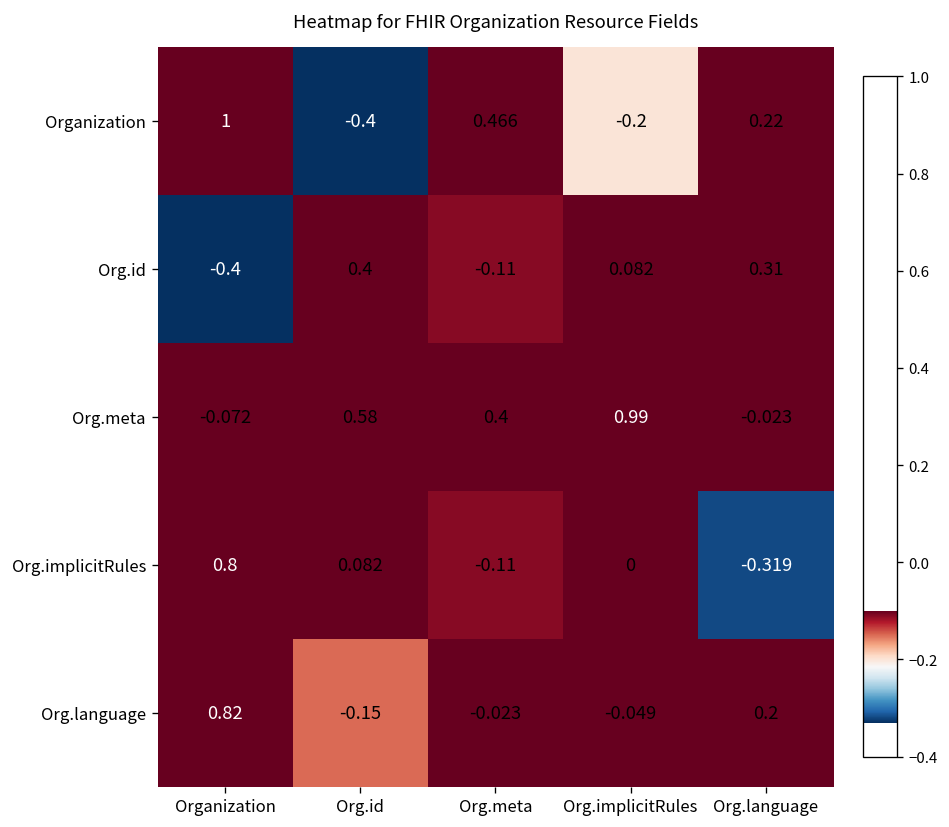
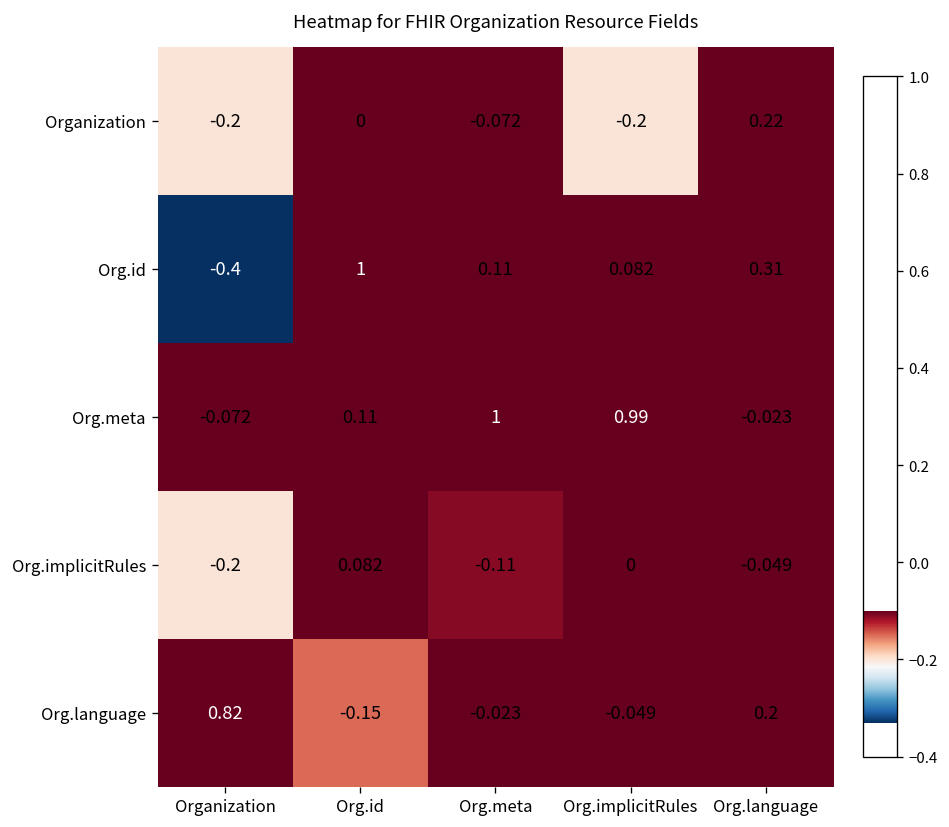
  {
    "Organization": {
-     "Organization": 1,
-     "Org.id": -0.4,
-     "Org.meta": 0.466,
+     "Organization": -0.2,
+     "Org.id": 0,
+     "Org.meta": -0.072,
      "Org.implicitRules": -0.2,
      "Org.language": 0.22
    },
    "Org.id": {
      "Organization": -0.4,
-     "Org.id": 0.4,
-     "Org.meta": -0.11,
+     "Org.id": 1,
+     "Org.meta": 0.11,
      "Org.implicitRules": 0.082,
      "Org.language": 0.31
    },
    "Org.meta": {
      "Organization": -0.072,
-     "Org.id": 0.58,
-     "Org.meta": 0.4,
+     "Org.id": 0.11,
+     "Org.meta": 1,
      "Org.implicitRules": 0.99,
      "Org.language": -0.023
    },
    "Org.implicitRules": {
-     "Organization": 0.8,
+     "Organization": -0.2,
      "Org.id": 0.082,
      "Org.meta": -0.11,
      "Org.implicitRules": 0,
-     "Org.language": -0.319
+     "Org.language": -0.049
    },
    "Org.language": {
      "Organization": 0.82,
      "Org.id": -0.15,
      "Org.meta": -0.023,
      "Org.implicitRules": -0.049,
      "Org.language": 0.2
    }
  }
